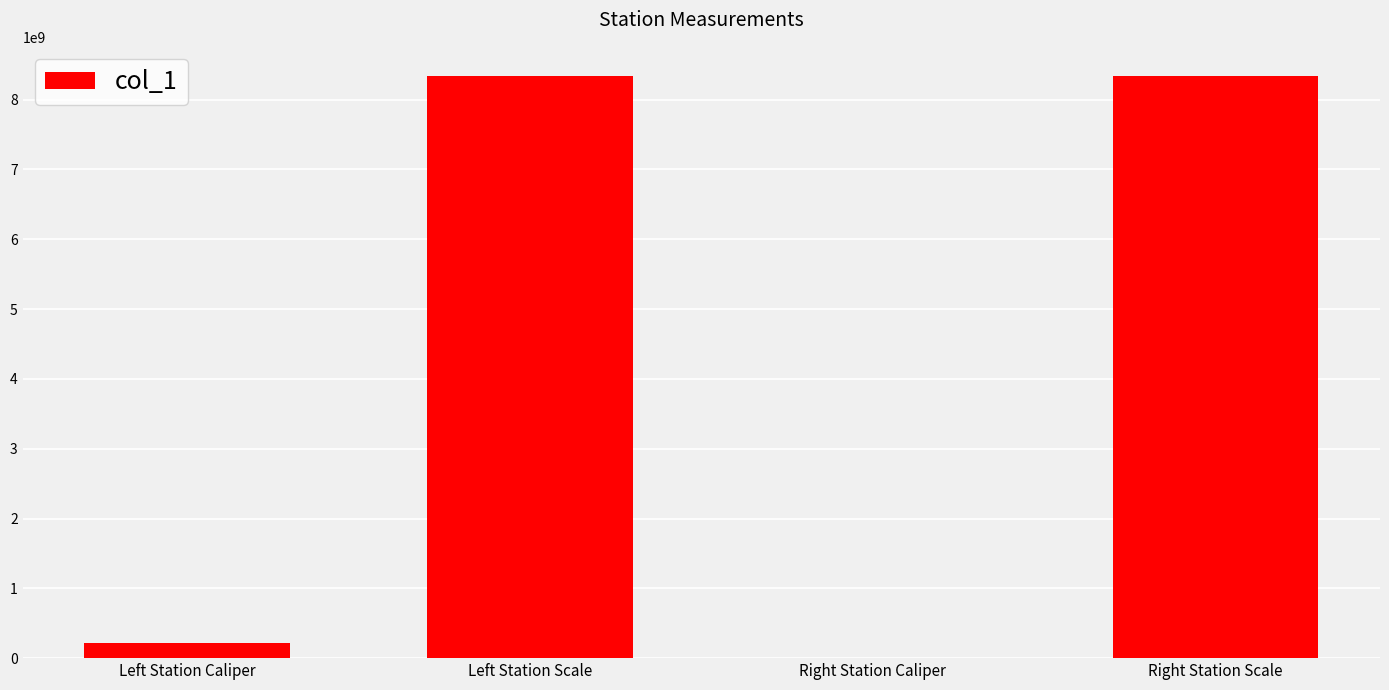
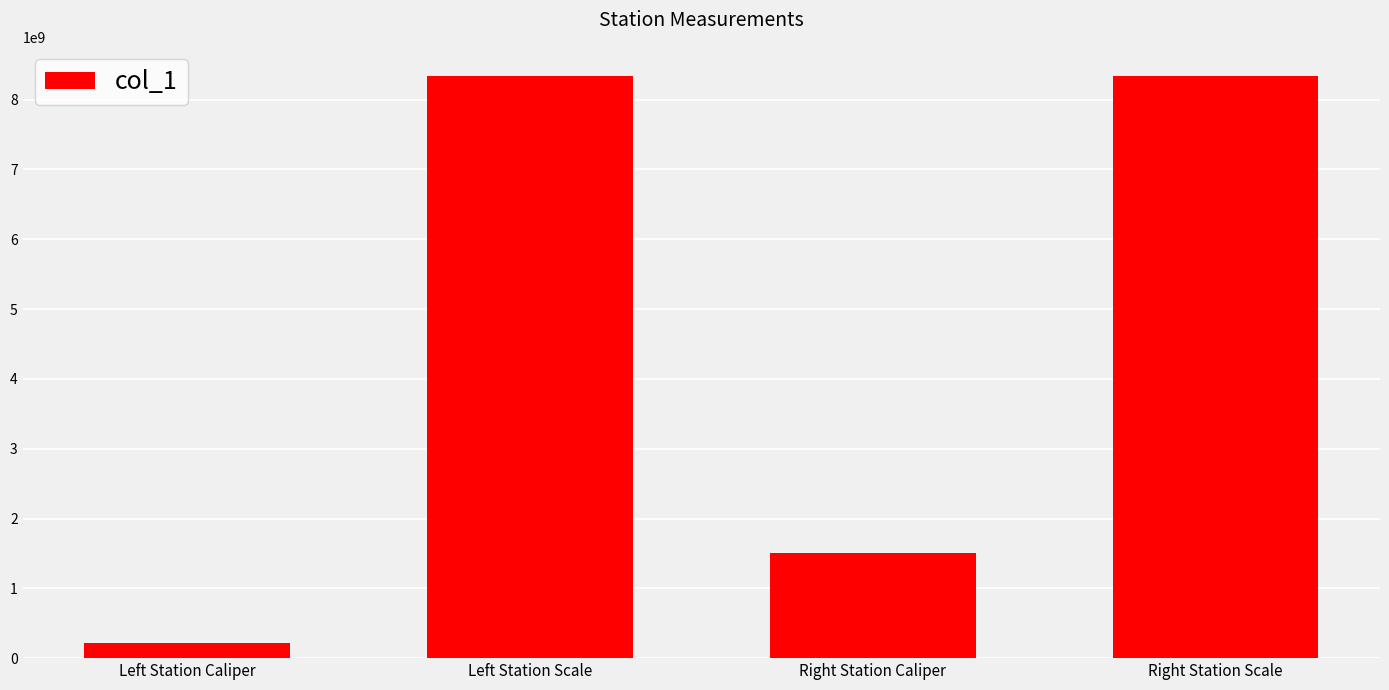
  {
    "Left Station Caliper": 200000000,
    "Left Station Scale": 8300000000,
-   "Right Station Caliper": 0,
+   "Right Station Caliper": 1500000000,
    "Right Station Scale": 8300000000
  }
